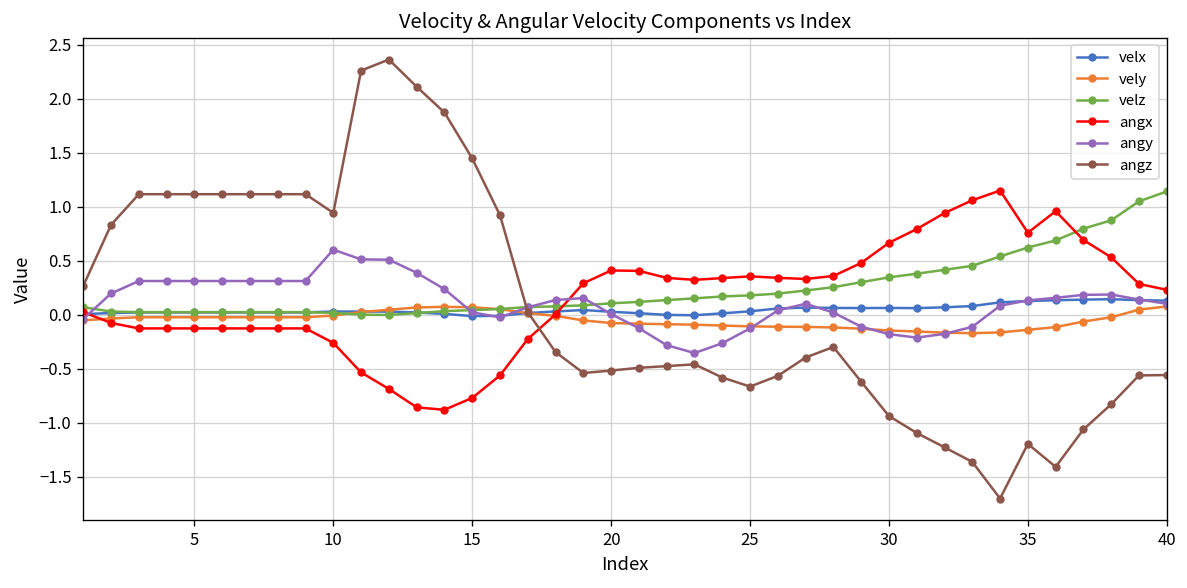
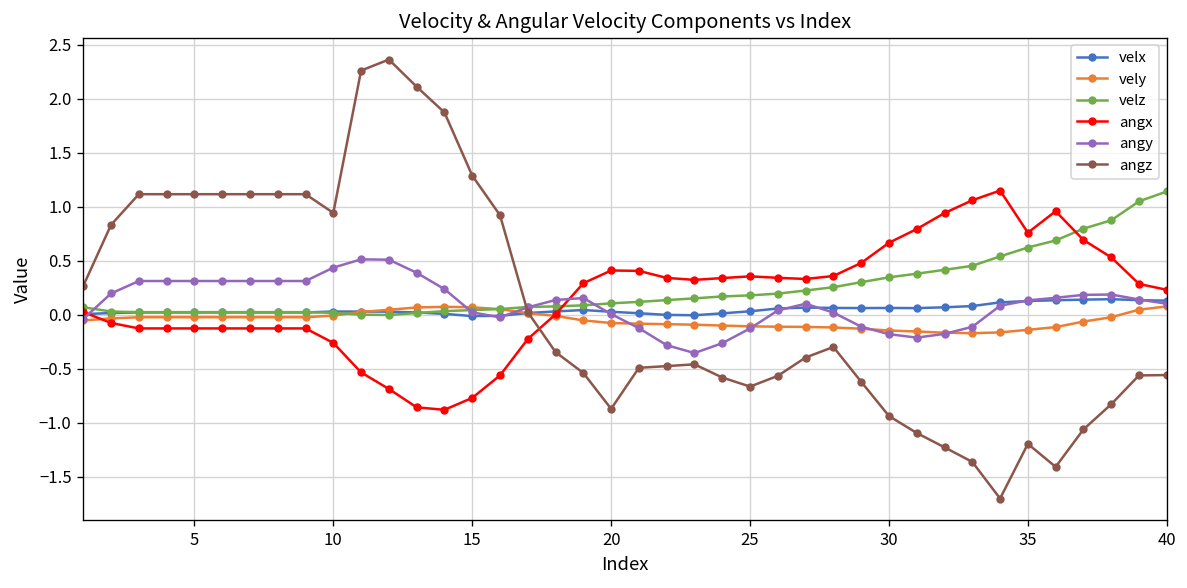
  {
    "velx": {
      "15": 0.0,
      "25": 0.0,
      "30": 0.1
    },
    "vely": {
      "5": 0.0,
      "20": -0.1,
      "30": -0.1,
      "35": -0.1
    },
    "velz": {
      "20": 0.1,
      "25": 0.2,
      "30": 0.3,
      "35": 0.6,
      "40": 1.1
    },
    "angx": {
      "5": -0.1,
      "10": -0.3,
      "15": -0.8,
      "20": 0.4,
      "25": 0.4,
      "30": 0.7,
      "35": 0.8,
      "40": 0.2
    },
    "angy": {
      "5": 0.3,
-     "10": 0.6,
+     "10": 0.4,
      "30": -0.2
    },
    "angz": {
      "5": 1.1,
      "10": 0.9,
-     "15": 1.4,
-     "20": -0.5,
+     "15": 1.3,
+     "20": -0.9,
      "25": -0.7,
      "30": -0.9,
      "35": -1.2,
      "40": -0.6
    }
  }
